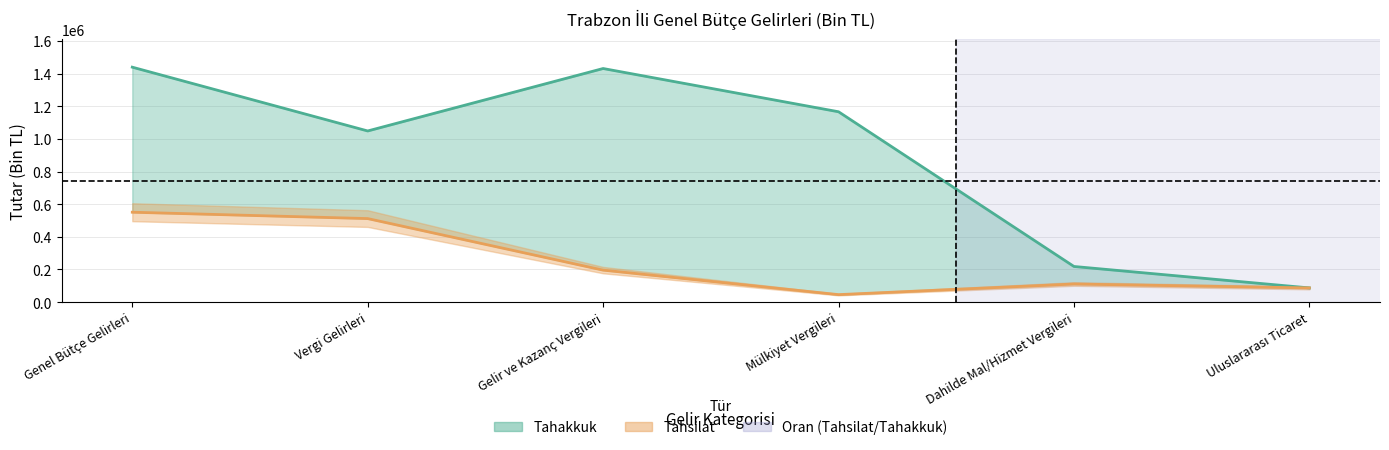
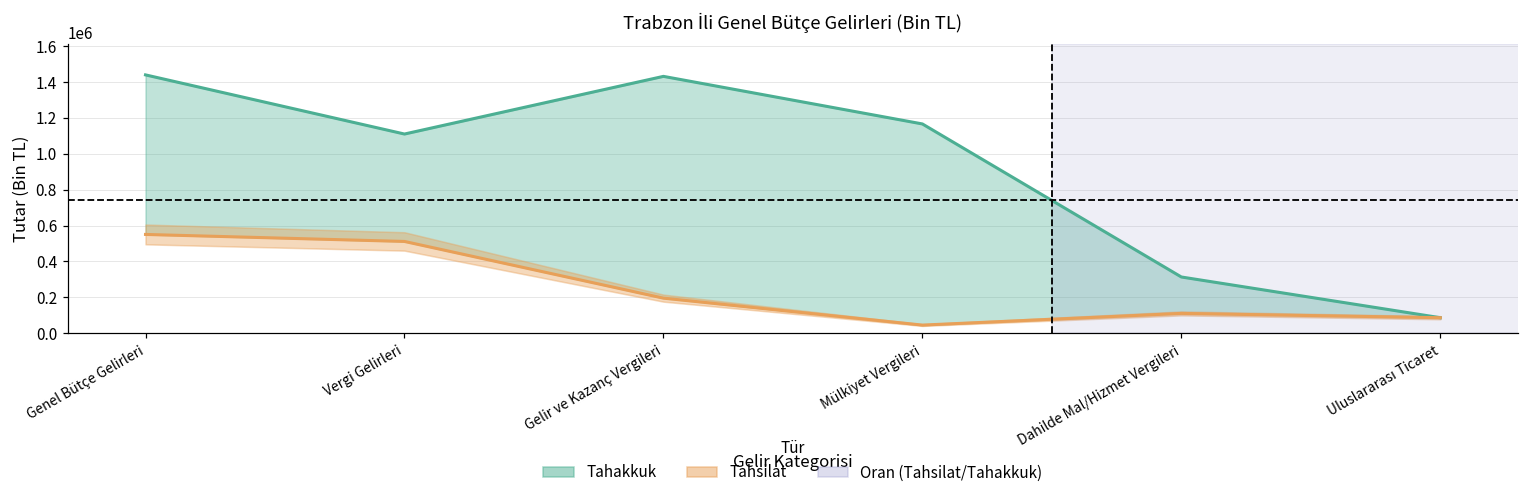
  {
    "Tahakkuk": {
      "Genel Bütçe Gelirleri": 1440000,
-     "Vergi Gelirleri": 1050000,
+     "Vergi Gelirleri": 1110000,
      "Gelir ve Kazanç Vergileri": 1430000,
      "Mülkiyet Vergileri": 1170000,
-     "Dahilde Mal/Hizmet Vergileri": 220000
+     "Dahilde Mal/Hizmet Vergileri": 310000
    }
  }
